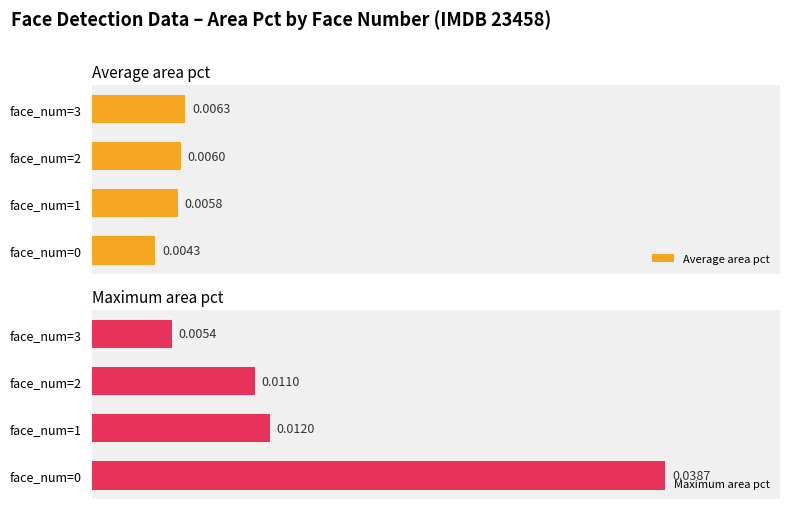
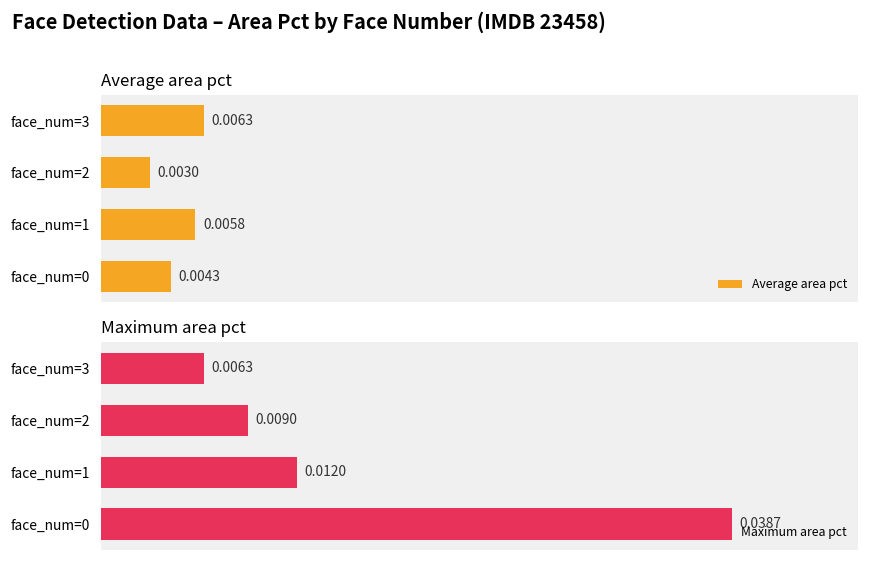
  {
    "Average area pct": {
      "face_num=3": 0.0063,
-     "face_num=2": 0.0060,
+     "face_num=2": 0.0030,
      "face_num=1": 0.0058,
      "face_num=0": 0.0043
    },
    "Maximum area pct": {
-     "face_num=3": 0.0054,
-     "face_num=2": 0.0110,
+     "face_num=3": 0.0063,
+     "face_num=2": 0.0090,
      "face_num=1": 0.0120,
      "face_num=0": 0.0387
    }
  }
